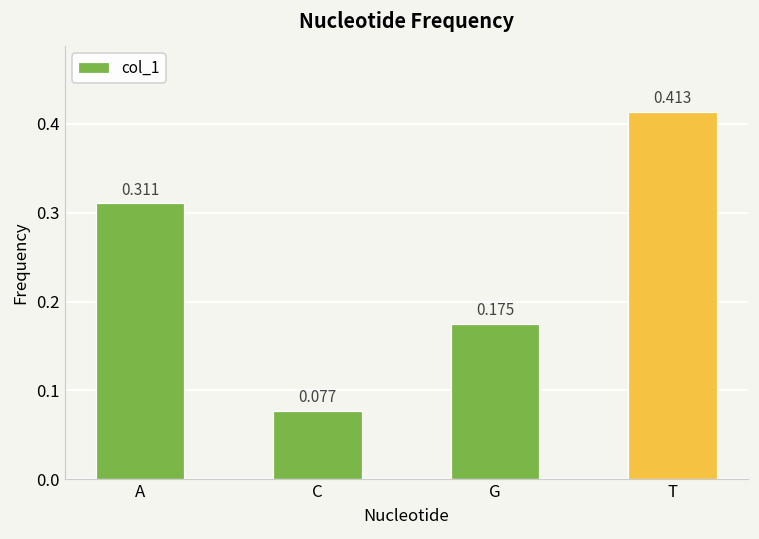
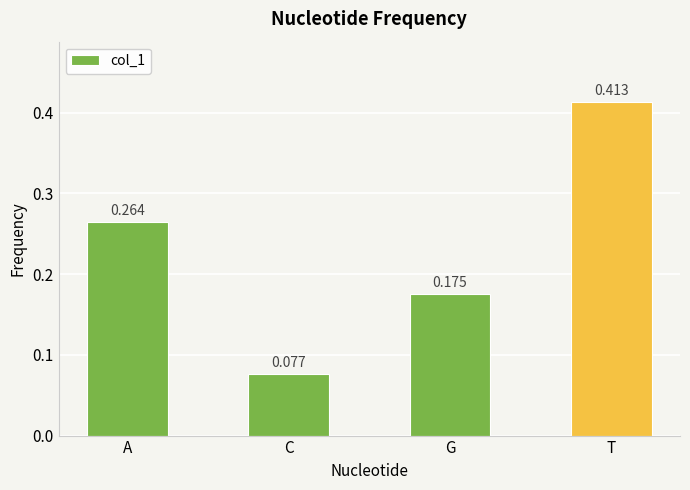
  {
-   "A": 0.311,
+   "A": 0.264,
    "C": 0.077,
    "G": 0.175,
    "T": 0.413
  }
